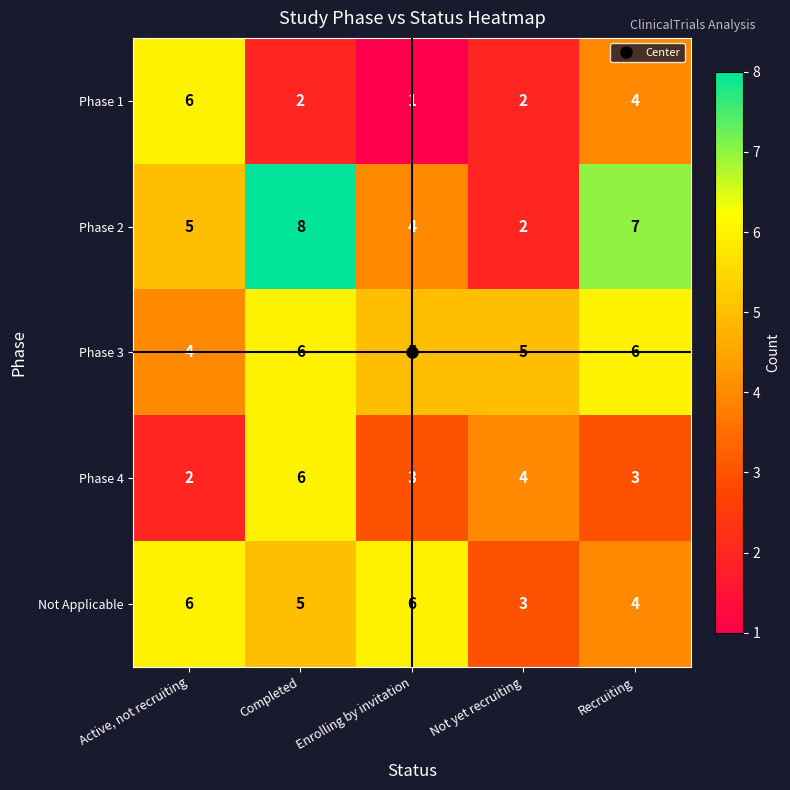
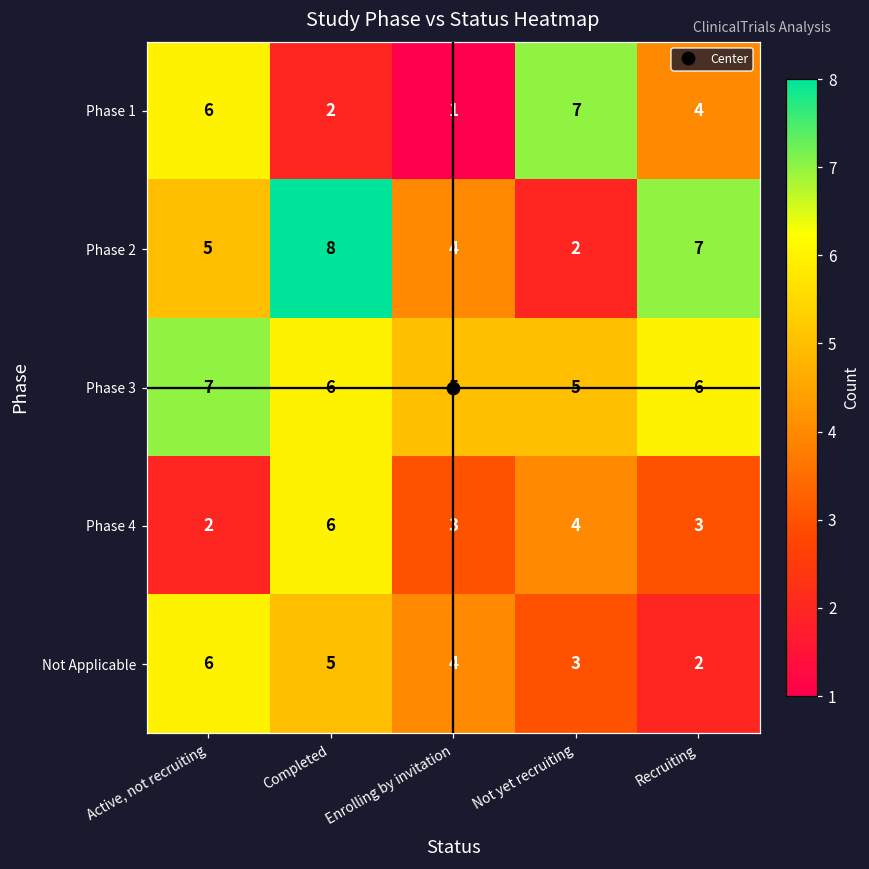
  {
    "Phase 1": {
      "Active, not recruiting": 6,
      "Completed": 2,
      "Enrolling by invitation": 1,
-     "Not yet recruiting": 2,
+     "Not yet recruiting": 7,
      "Recruiting": 4
    },
    "Phase 2": {
      "Active, not recruiting": 5,
      "Completed": 8,
      "Enrolling by invitation": 4,
      "Not yet recruiting": 2,
      "Recruiting": 7
    },
    "Phase 3": {
-     "Active, not recruiting": 4,
+     "Active, not recruiting": 7,
      "Completed": 6,
      "Not yet recruiting": 5,
      "Recruiting": 6
    },
    "Phase 4": {
      "Active, not recruiting": 2,
      "Completed": 6,
      "Enrolling by invitation": 3,
      "Not yet recruiting": 4,
      "Recruiting": 3
    },
    "Not Applicable": {
      "Active, not recruiting": 6,
      "Completed": 5,
-     "Enrolling by invitation": 6,
+     "Enrolling by invitation": 4,
      "Not yet recruiting": 3,
-     "Recruiting": 4
+     "Recruiting": 2
    }
  }
